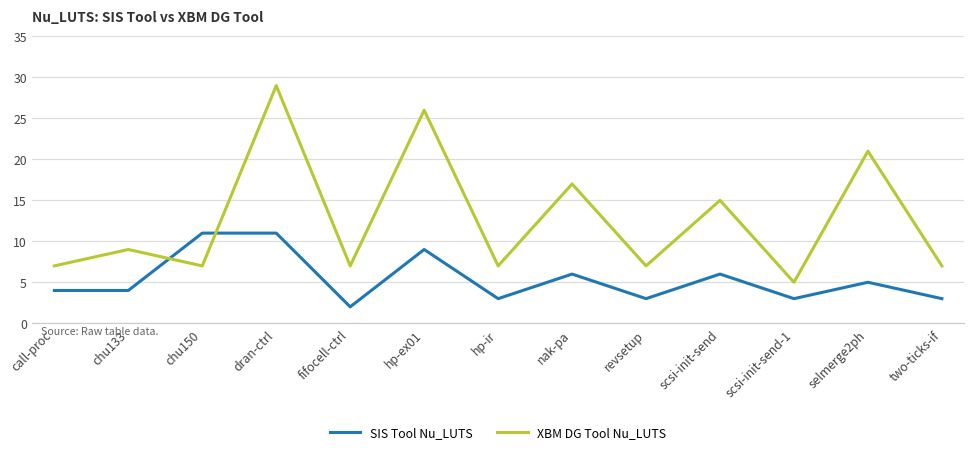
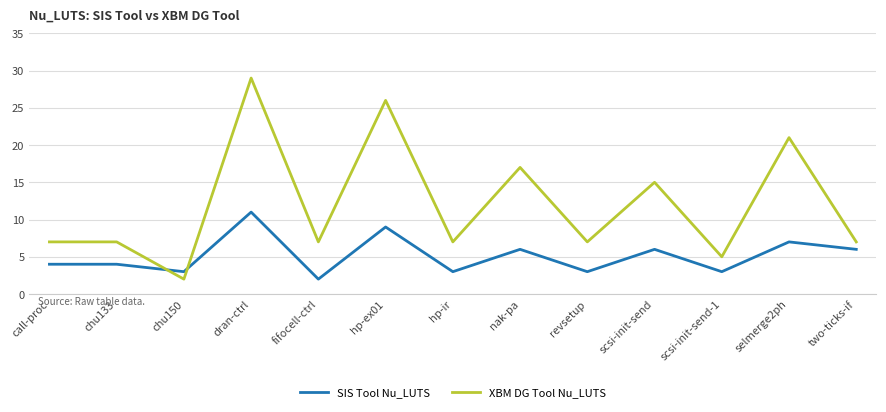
  {
    "SIS Tool Nu_LUTS": {
      "call-proc": 4,
      "chu133": 4,
-     "chu150": 11,
+     "chu150": 3,
      "dran-ctrl": 11,
      "fifocell-ctrl": 2,
      "hp-ex01": 9,
      "hp-ir": 3,
      "nak-pa": 6,
      "revsetup": 3,
      "scsi-init-send": 6,
      "scsi-init-send-1": 3,
-     "selmerge2ph": 5,
-     "two-ticks-if": 3
+     "selmerge2ph": 7,
+     "two-ticks-if": 6
    },
    "XBM DG Tool Nu_LUTS": {
      "call-proc": 7,
-     "chu133": 9,
-     "chu150": 7,
+     "chu133": 7,
+     "chu150": 2,
      "dran-ctrl": 29,
      "fifocell-ctrl": 7,
      "hp-ex01": 26,
      "hp-ir": 7,
      "nak-pa": 17,
      "revsetup": 7,
      "scsi-init-send": 15,
      "scsi-init-send-1": 5,
      "selmerge2ph": 21,
      "two-ticks-if": 7
    }
  }
